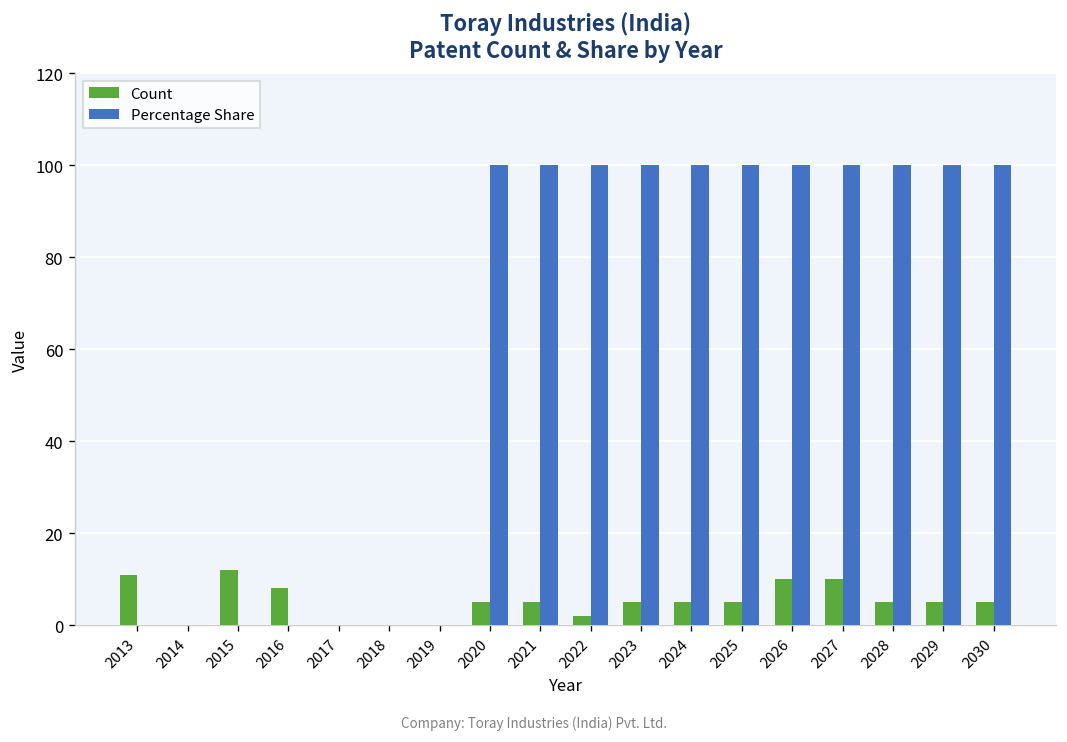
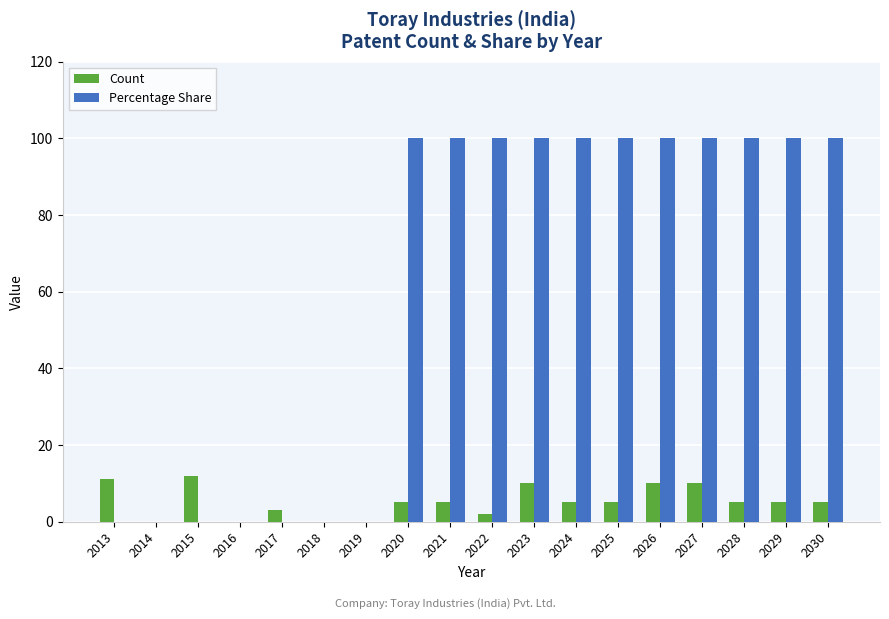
  {
    "Count": {
      "2013": 11,
      "2014": 0,
      "2015": 12,
-     "2016": 8,
-     "2017": 0,
+     "2016": 0,
+     "2017": 3,
      "2018": 0,
      "2019": 0,
      "2020": 5,
      "2021": 5,
      "2022": 2,
-     "2023": 5,
+     "2023": 10,
      "2024": 5,
      "2025": 5,
      "2026": 10,
      "2027": 10,
      "2028": 5,
      "2029": 5,
      "2030": 5
    },
    "Percentage Share": {
      "2013": 0,
      "2014": 0,
      "2015": 0,
      "2016": 0,
      "2017": 0,
      "2018": 0,
      "2019": 0,
      "2020": 100,
      "2021": 100,
      "2022": 100,
      "2023": 100,
      "2024": 100,
      "2025": 100,
      "2026": 100,
      "2027": 100,
      "2028": 100,
      "2029": 100,
      "2030": 100
    }
  }
